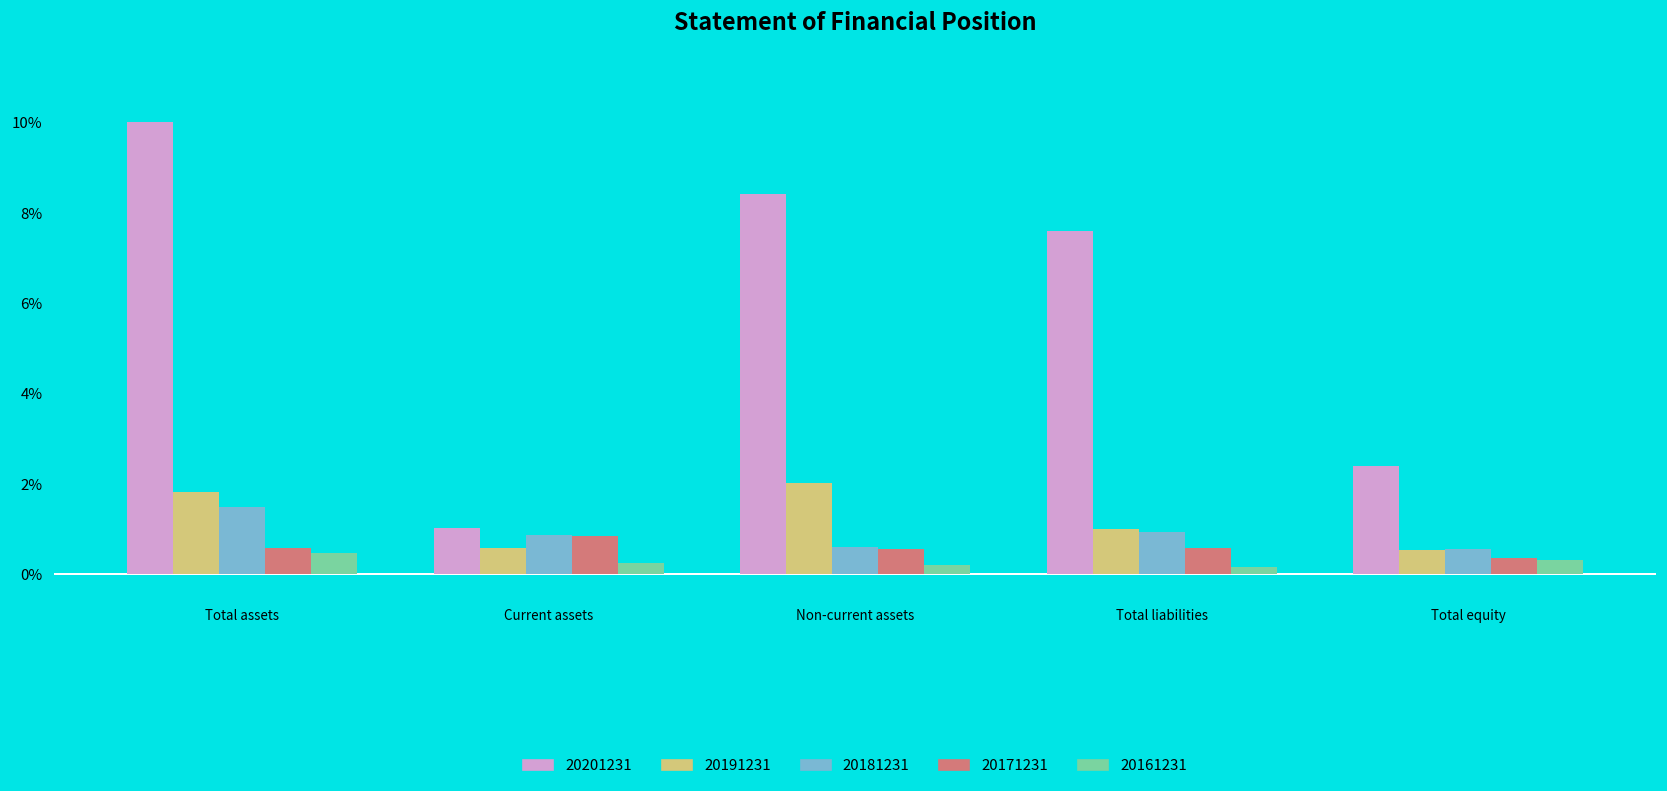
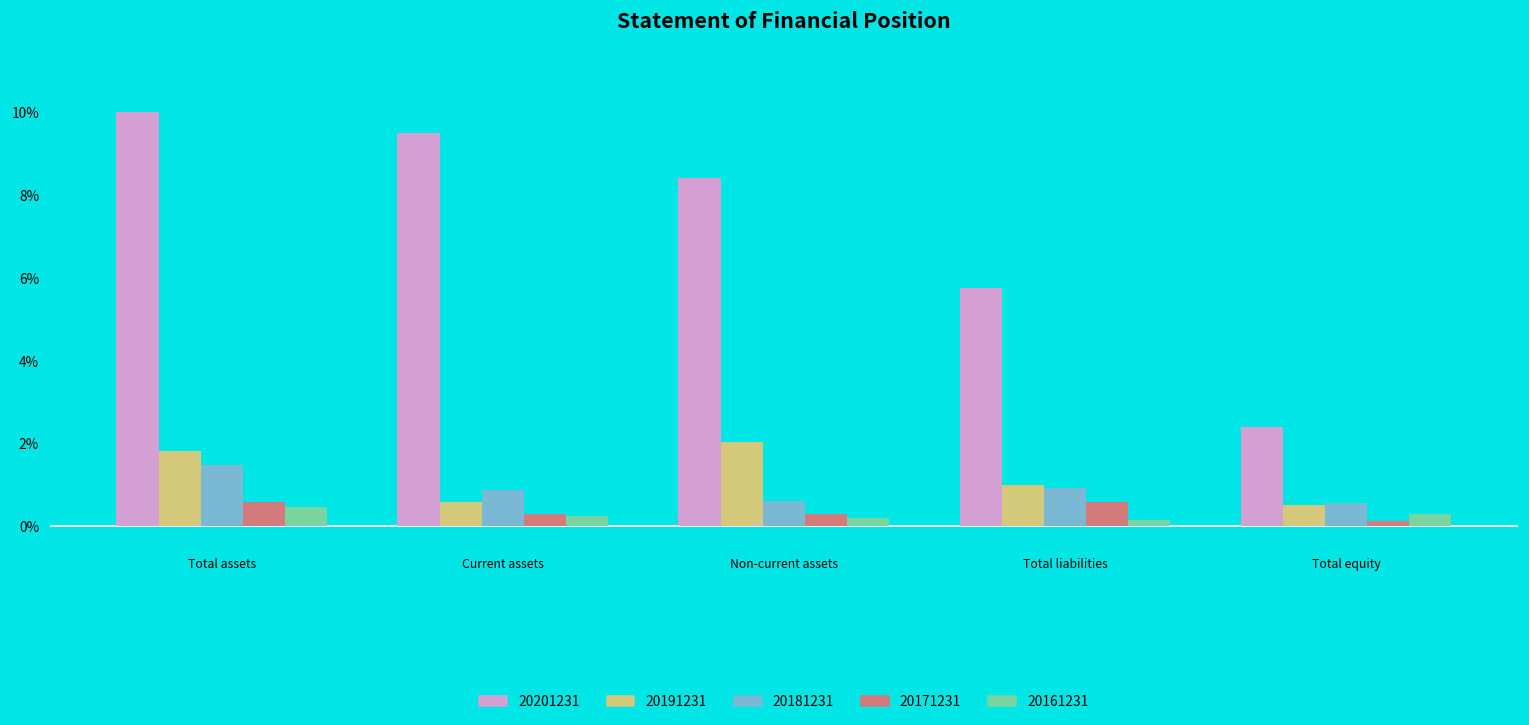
  {
    "20201231": {
      "Total assets": "10.0%",
-     "Current assets": "1.0%",
+     "Current assets": "9.5%",
      "Non-current assets": "8.4%",
-     "Total liabilities": "7.6%",
+     "Total liabilities": "5.7%",
      "Total equity": "2.4%"
    },
    "20191231": {
      "Total assets": "1.8%",
      "Current assets": "0.6%",
      "Non-current assets": "2.0%",
      "Total liabilities": "1.0%",
      "Total equity": "0.5%"
    },
    "20171231": {
      "Total assets": "0.6%",
-     "Current assets": "0.8%",
-     "Non-current assets": "0.6%",
+     "Current assets": "0.3%",
+     "Non-current assets": "0.3%",
      "Total liabilities": "0.6%",
-     "Total equity": "0.4%"
+     "Total equity": "0.1%"
    }
  }
